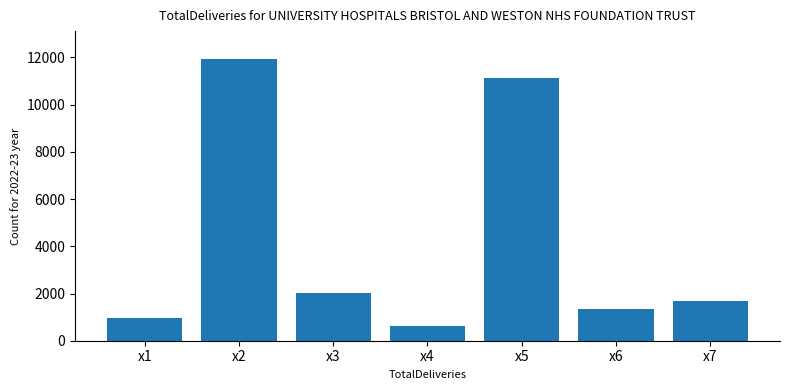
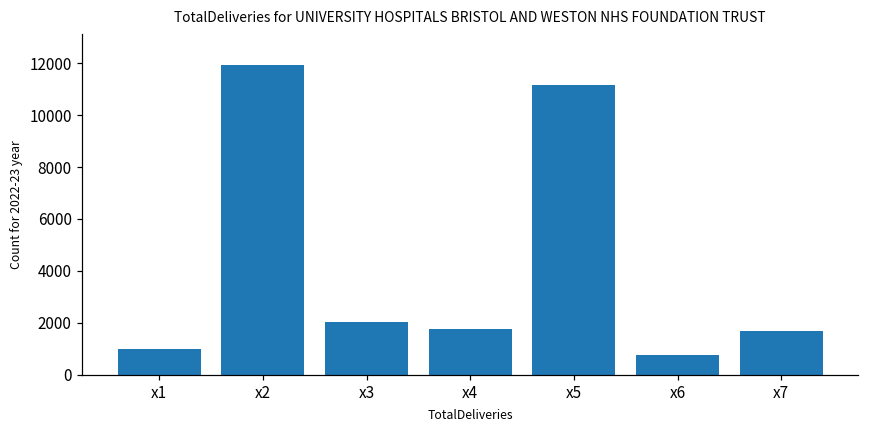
  {
    "x1": 1000,
    "x2": 11900,
    "x3": 2000,
-   "x4": 600,
+   "x4": 1700,
    "x5": 11100,
-   "x6": 1400,
+   "x6": 700,
    "x7": 1700
  }
